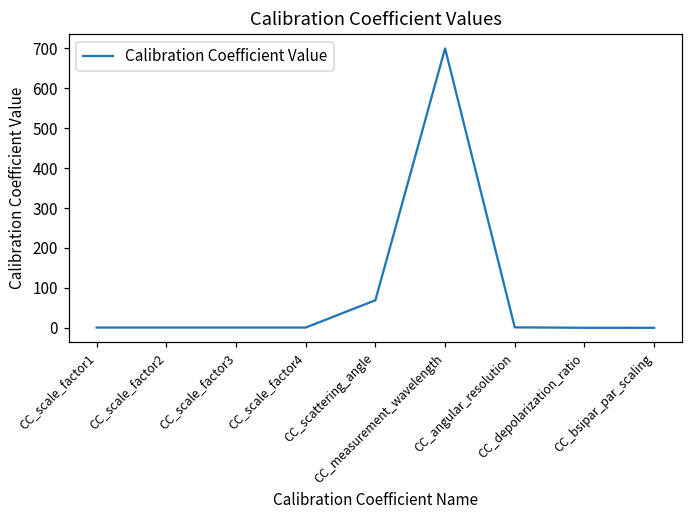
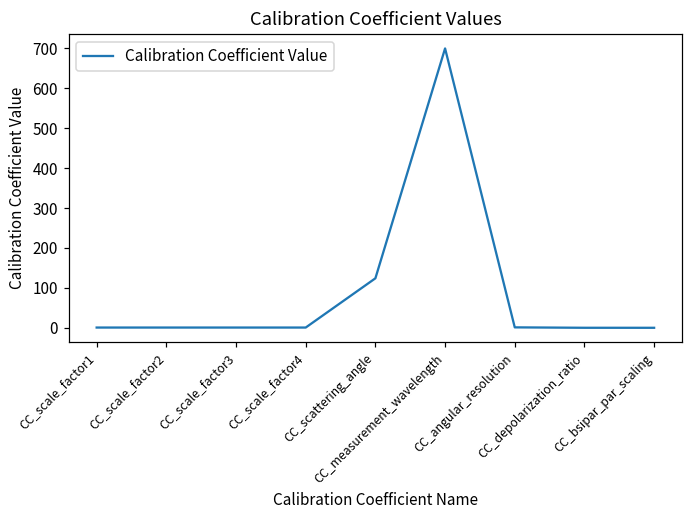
  {
    "CC_scale_factor1": 0,
    "CC_scale_factor2": 0,
    "CC_scale_factor3": 0,
    "CC_scale_factor4": 0,
-   "CC_scattering_angle": 70,
+   "CC_scattering_angle": 120,
    "CC_measurement_wavelength": 700,
    "CC_angular_resolution": 0,
    "CC_depolarization_ratio": 0,
    "CC_bsipar_par_scaling": 0
  }
